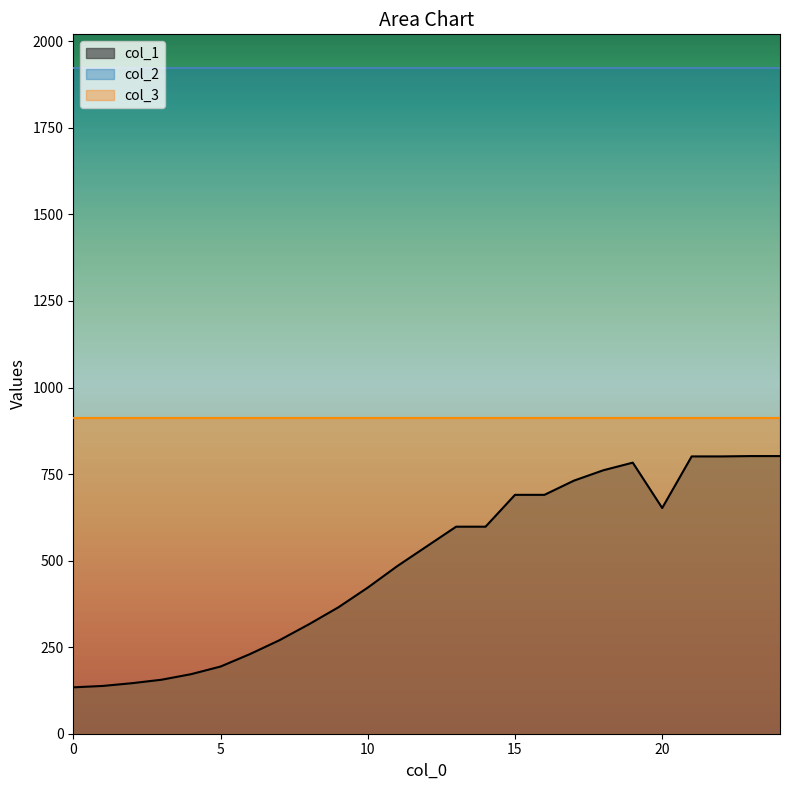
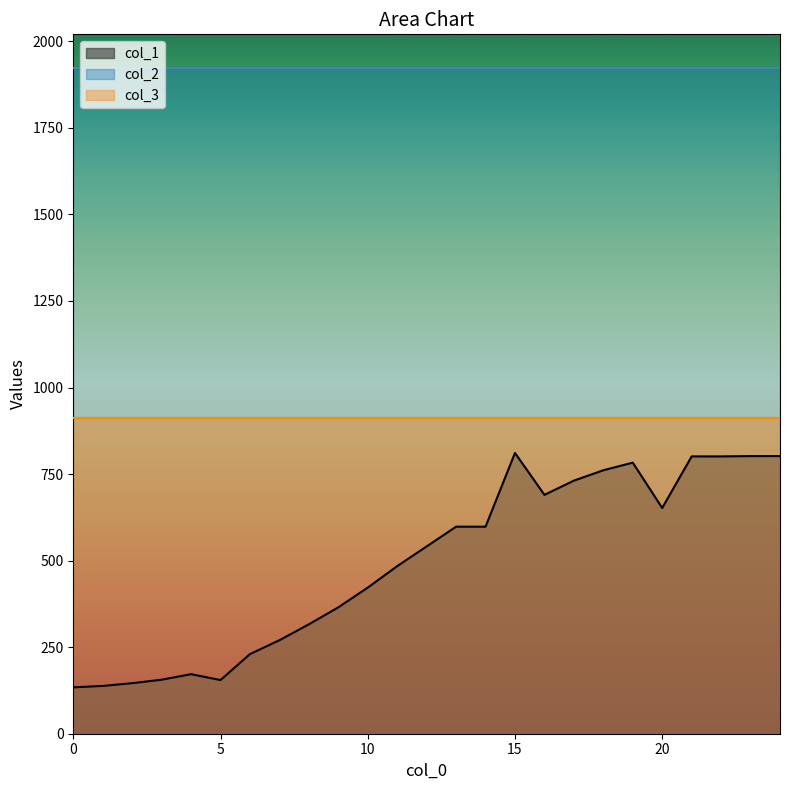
  {
    "col_1": {
      "0": 130,
-     "5": 190,
+     "5": 160,
      "10": 420,
-     "15": 690,
+     "15": 810,
      "20": 650
    },
    "col_2": {
      "0": 1920,
      "5": 1920,
      "10": 1920,
      "15": 1920,
      "20": 1920
    },
    "col_3": {
      "0": 910,
      "5": 910,
      "10": 910,
      "15": 910,
      "20": 910
    }
  }
